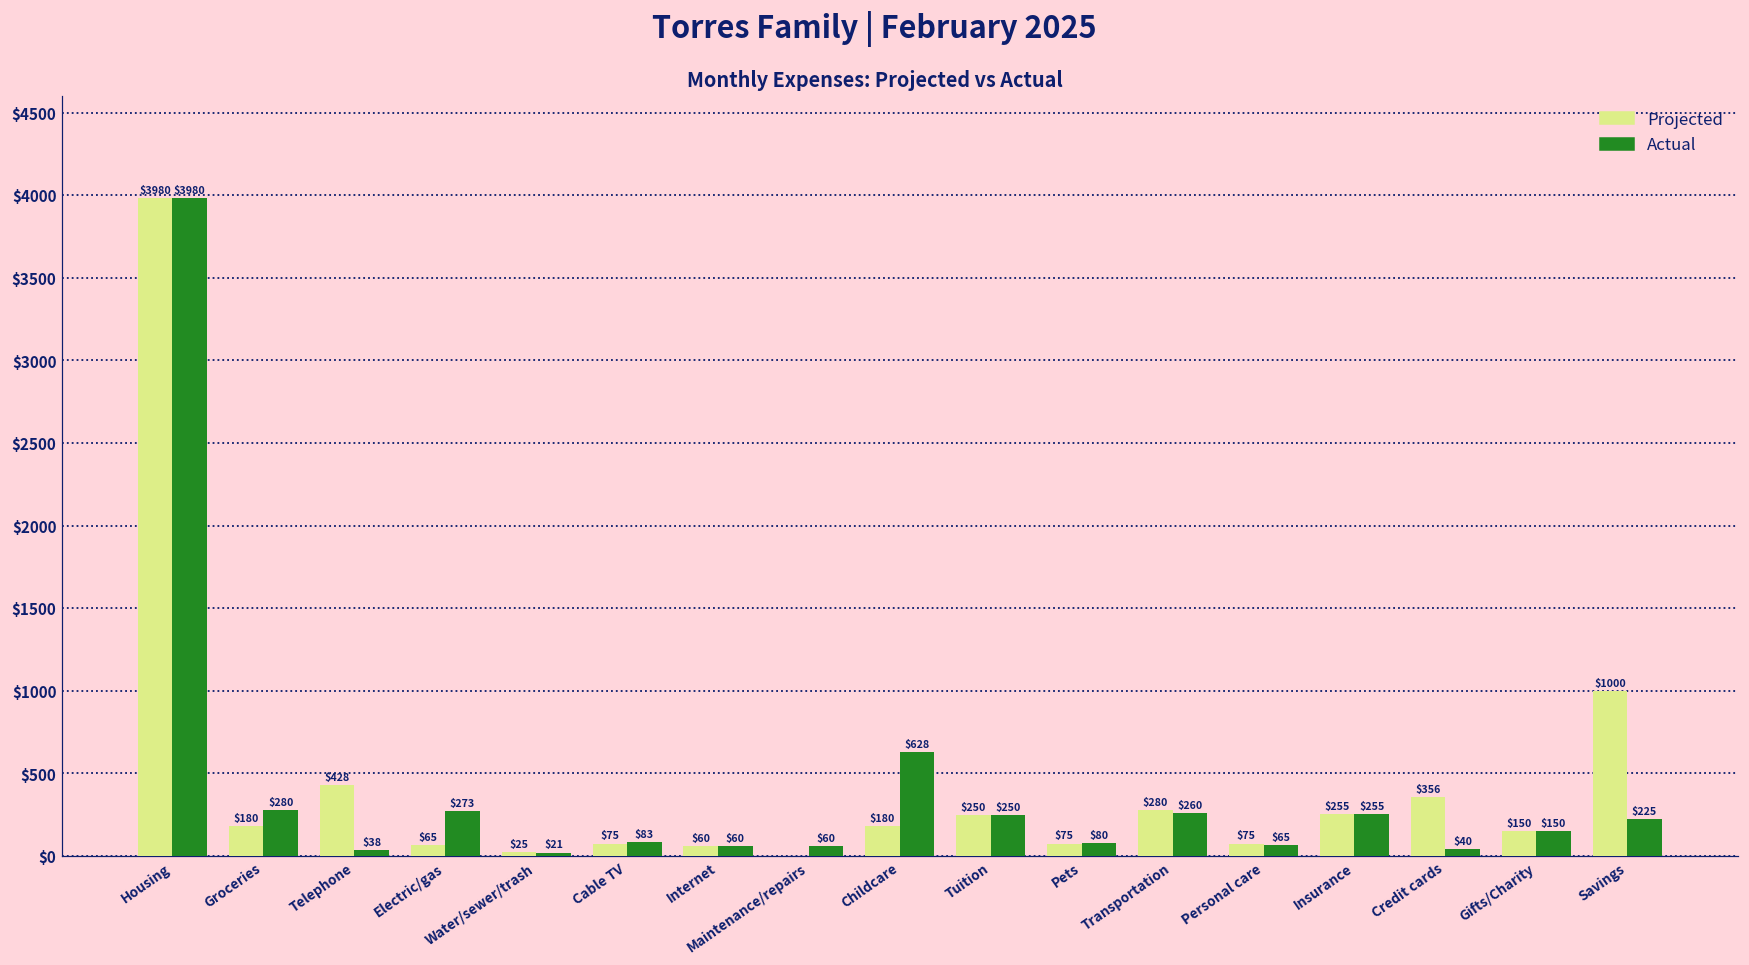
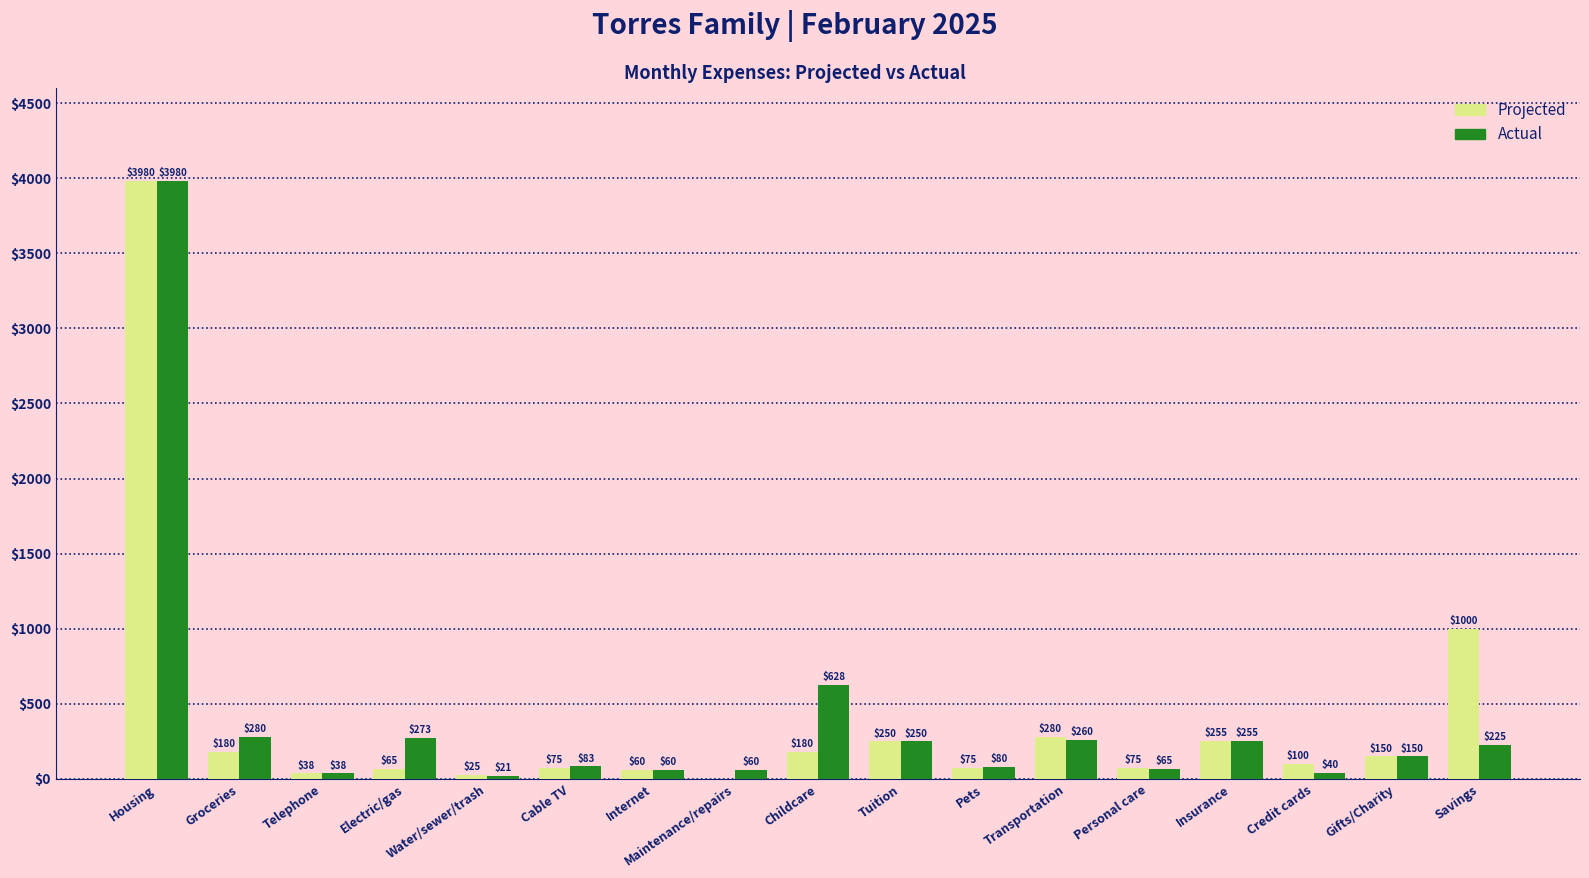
  {
    "Projected": {
      "Housing": "$3980",
      "Groceries": "$180",
-     "Telephone": "$428",
+     "Telephone": "$38",
      "Electric/gas": "$65",
      "Water/sewer/trash": "$25",
      "Cable TV": "$75",
      "Internet": "$60",
      "Childcare": "$180",
      "Tuition": "$250",
      "Pets": "$75",
      "Transportation": "$280",
      "Personal care": "$75",
      "Insurance": "$255",
-     "Credit cards": "$356",
+     "Credit cards": "$100",
      "Gifts/Charity": "$150",
      "Savings": "$1000"
    },
    "Actual": {
      "Housing": "$3980",
      "Groceries": "$280",
      "Telephone": "$38",
      "Electric/gas": "$273",
      "Water/sewer/trash": "$21",
      "Cable TV": "$83",
      "Internet": "$60",
      "Maintenance/repairs": "$60",
      "Childcare": "$628",
      "Tuition": "$250",
      "Pets": "$80",
      "Transportation": "$260",
      "Personal care": "$65",
      "Insurance": "$255",
      "Credit cards": "$40",
      "Gifts/Charity": "$150",
      "Savings": "$225"
    }
  }
